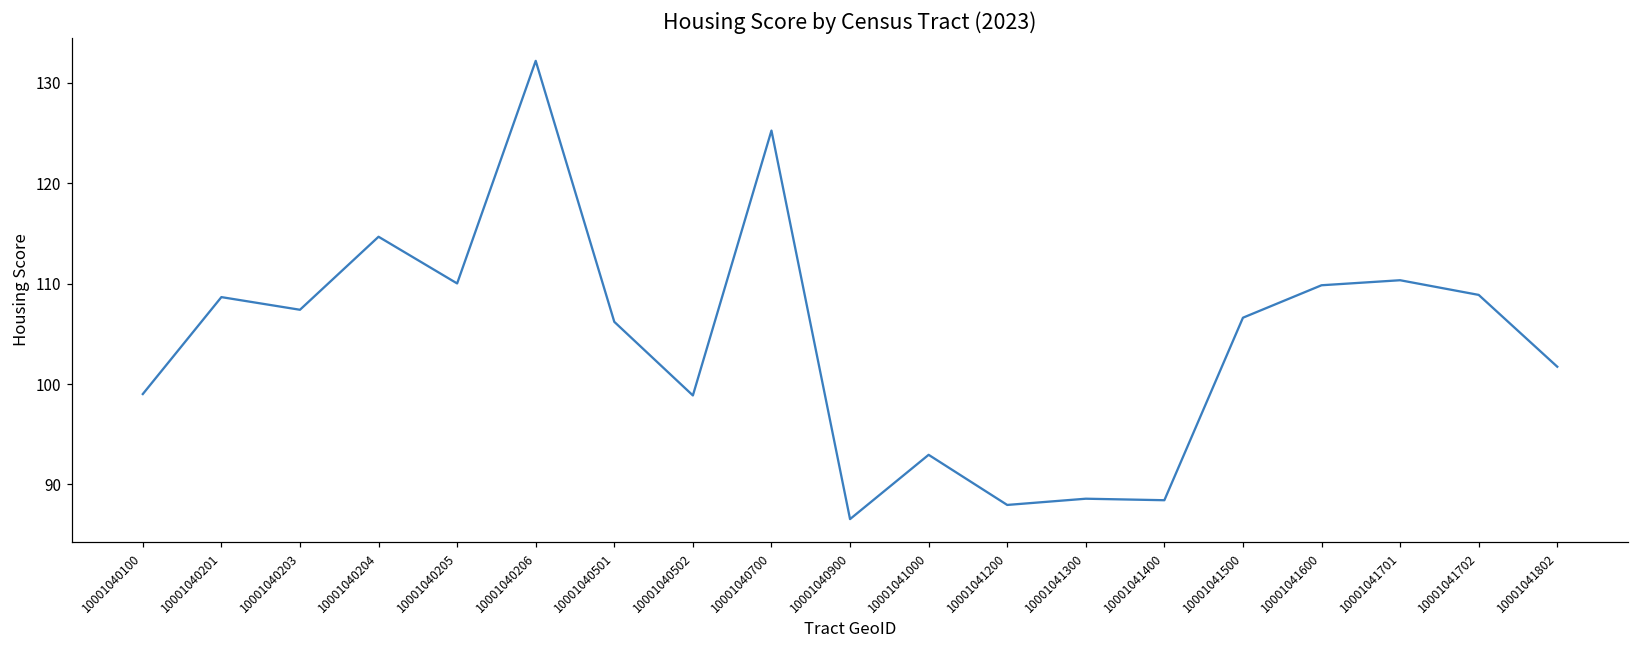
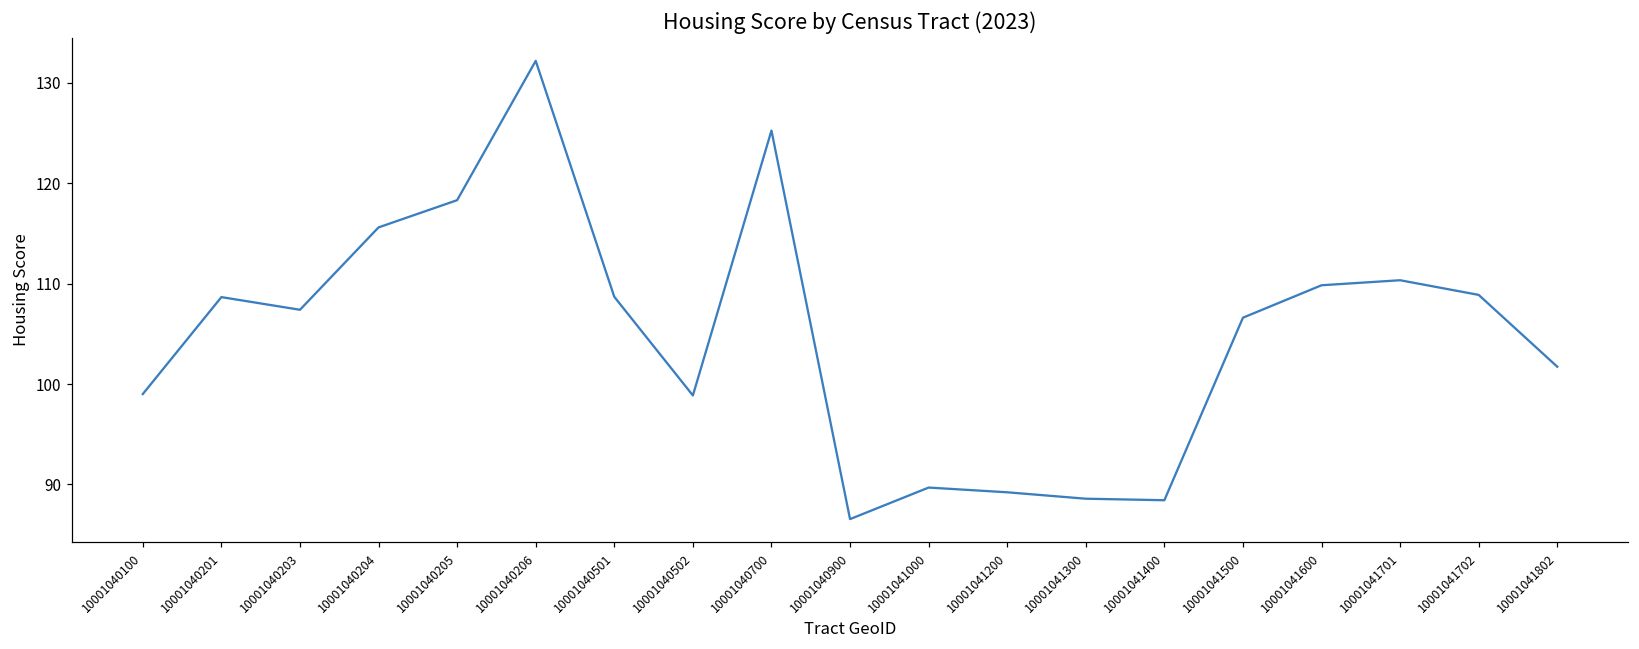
  {
    "10001040100": 99,
    "10001040201": 109,
    "10001040203": 107,
-   "10001040204": 115,
-   "10001040205": 110,
+   "10001040204": 116,
+   "10001040205": 118,
    "10001040206": 132,
-   "10001040501": 106,
+   "10001040501": 109,
    "10001040502": 99,
    "10001040700": 125,
    "10001040900": 87,
-   "10001041000": 93,
-   "10001041200": 88,
+   "10001041000": 90,
+   "10001041200": 89,
    "10001041300": 89,
    "10001041400": 88,
    "10001041500": 107,
    "10001041600": 110,
    "10001041701": 110,
    "10001041702": 109,
    "10001041802": 102
  }
